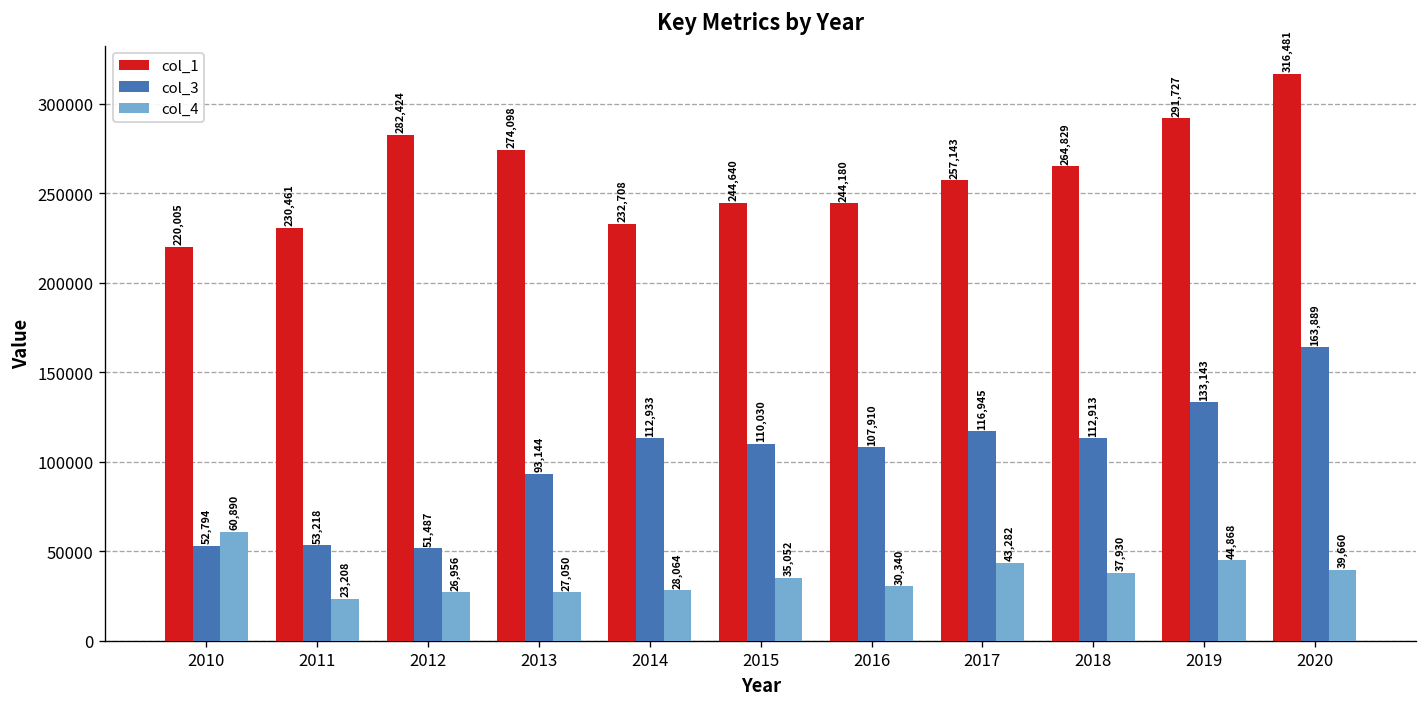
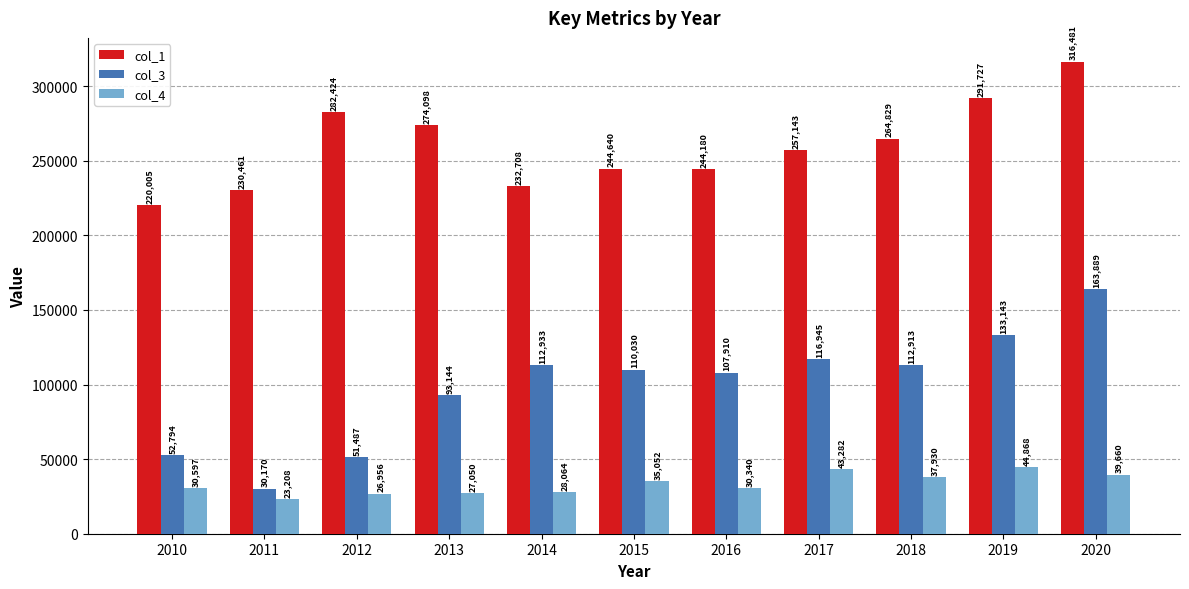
  {
    "col_1": {
      "2010": "220,005",
      "2011": "230,461",
      "2012": "282,424",
      "2013": "274,098",
      "2014": "232,708",
      "2015": "244,640",
      "2016": "244,180",
      "2017": "257,143",
      "2018": "264,829",
      "2019": "291,727",
      "2020": "316,481"
    },
    "col_3": {
      "2010": "52,794",
-     "2011": "53,218",
+     "2011": "30,170",
      "2012": "51,487",
      "2013": "93,144",
      "2014": "112,933",
      "2015": "110,030",
      "2016": "107,910",
      "2017": "116,945",
      "2018": "112,913",
      "2019": "133,143",
      "2020": "163,889"
    },
    "col_4": {
-     "2010": "60,890",
+     "2010": "30,597",
      "2011": "23,208",
      "2012": "26,956",
      "2013": "27,050",
      "2014": "28,064",
      "2015": "35,052",
      "2016": "30,340",
      "2017": "43,282",
      "2018": "37,930",
      "2019": "44,868",
      "2020": "39,660"
    }
  }
